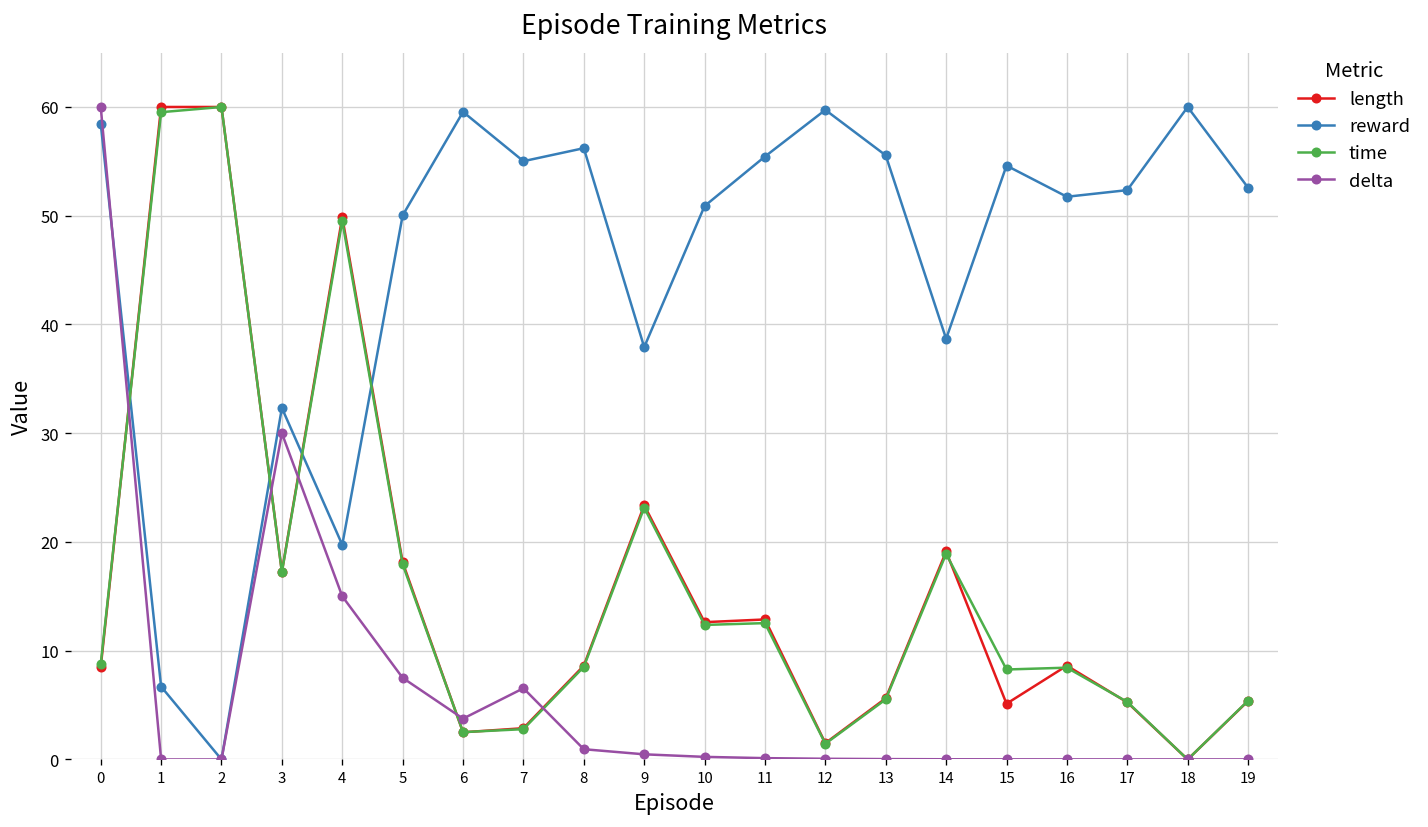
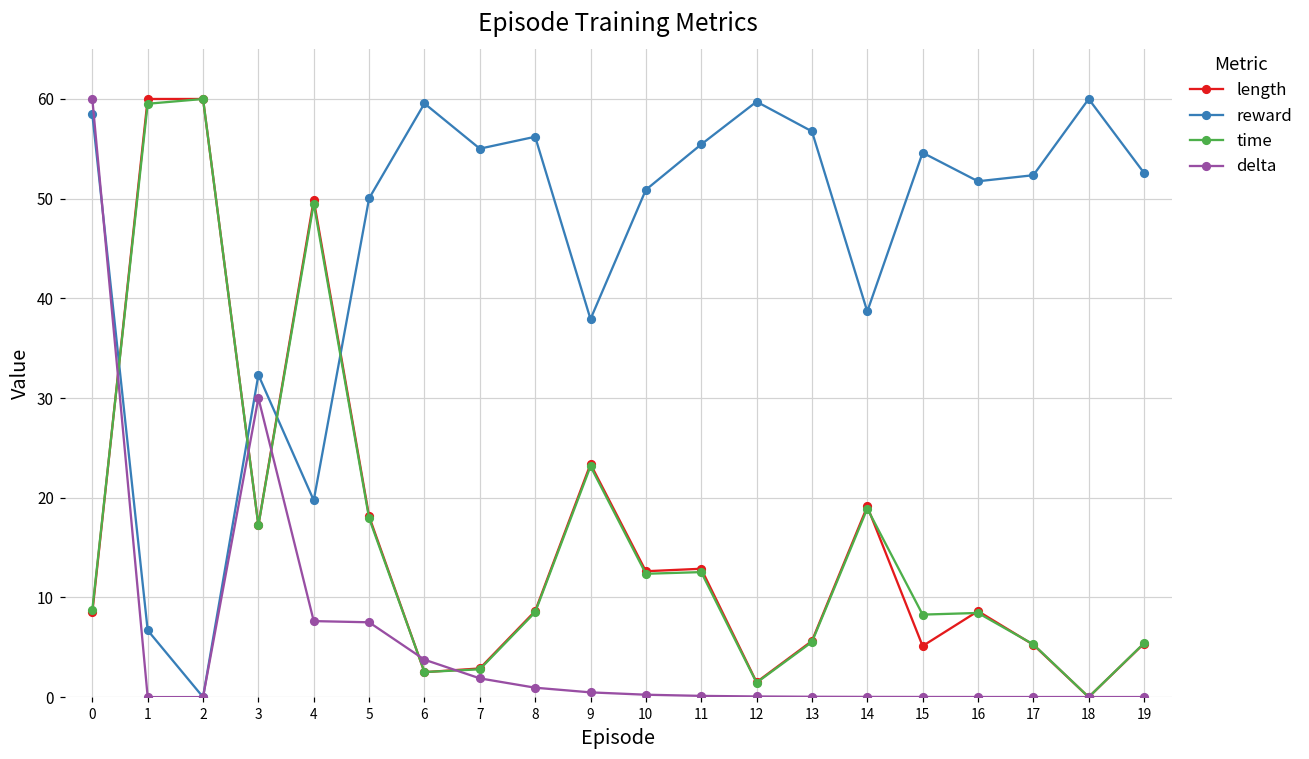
  {
    "length": {
      "1": 60,
      "4": 50,
      "11": 13,
      "15": 5
    },
    "reward": {
      "0": 58,
      "1": 7,
      "3": 32,
      "4": 20,
      "5": 50,
      "6": 60,
      "7": 55,
      "8": 56,
      "9": 38,
      "10": 51,
      "11": 55,
      "12": 60,
-     "13": 56,
+     "13": 57,
      "14": 39,
      "15": 55,
      "16": 52,
      "17": 52,
      "18": 60,
      "19": 53
    },
    "time": {
      "1": 60,
      "4": 50,
      "11": 13,
      "15": 8
    },
    "delta": {
      "0": 60,
      "1": 0,
      "3": 30,
-     "4": 15,
+     "4": 8,
      "5": 8,
      "6": 4,
-     "7": 7,
+     "7": 2,
      "8": 1,
      "9": 0,
      "10": 0,
      "11": 0,
      "12": 0,
      "13": 0,
      "14": 0,
      "15": 0,
      "16": 0,
      "17": 0,
      "19": 0
    }
  }
